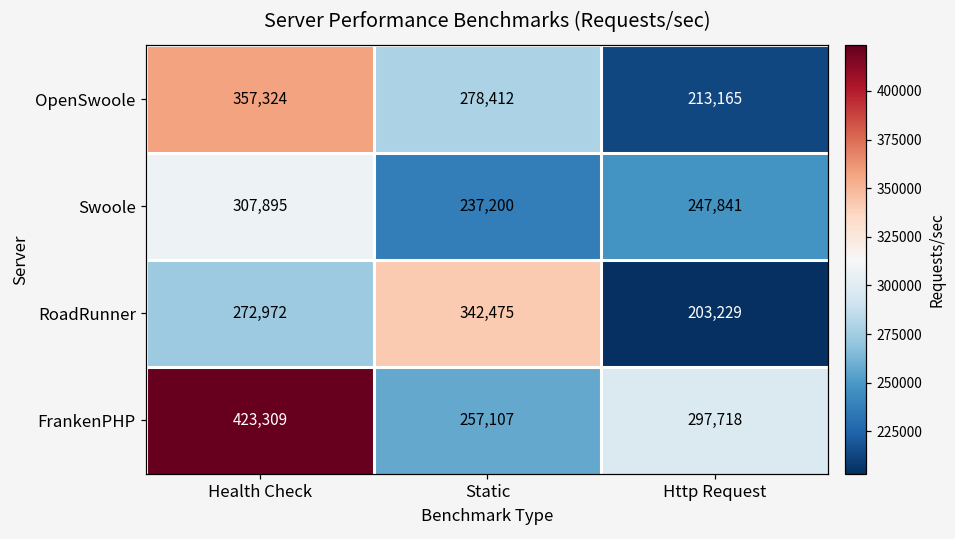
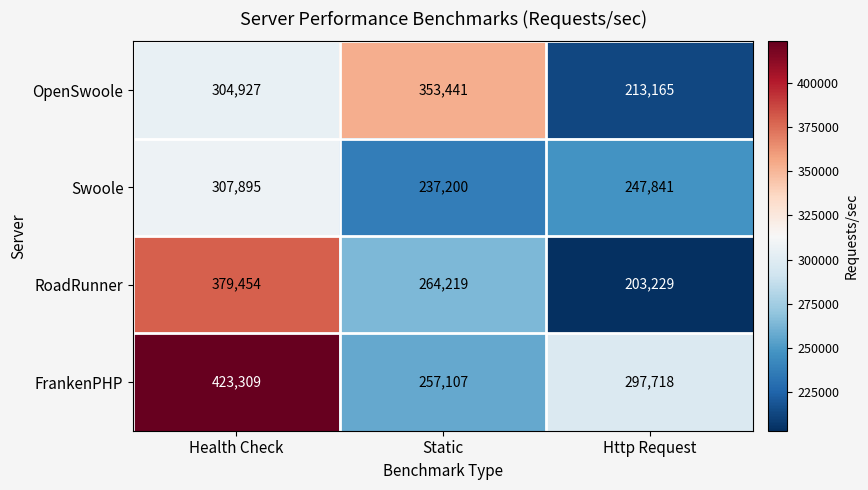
  {
    "OpenSwoole": {
-     "Health Check": "357,324",
-     "Static": "278,412",
+     "Health Check": "304,927",
+     "Static": "353,441",
      "Http Request": "213,165"
    },
    "Swoole": {
      "Health Check": "307,895",
      "Static": "237,200",
      "Http Request": "247,841"
    },
    "RoadRunner": {
-     "Health Check": "272,972",
-     "Static": "342,475",
+     "Health Check": "379,454",
+     "Static": "264,219",
      "Http Request": "203,229"
    },
    "FrankenPHP": {
      "Health Check": "423,309",
      "Static": "257,107",
      "Http Request": "297,718"
    }
  }
